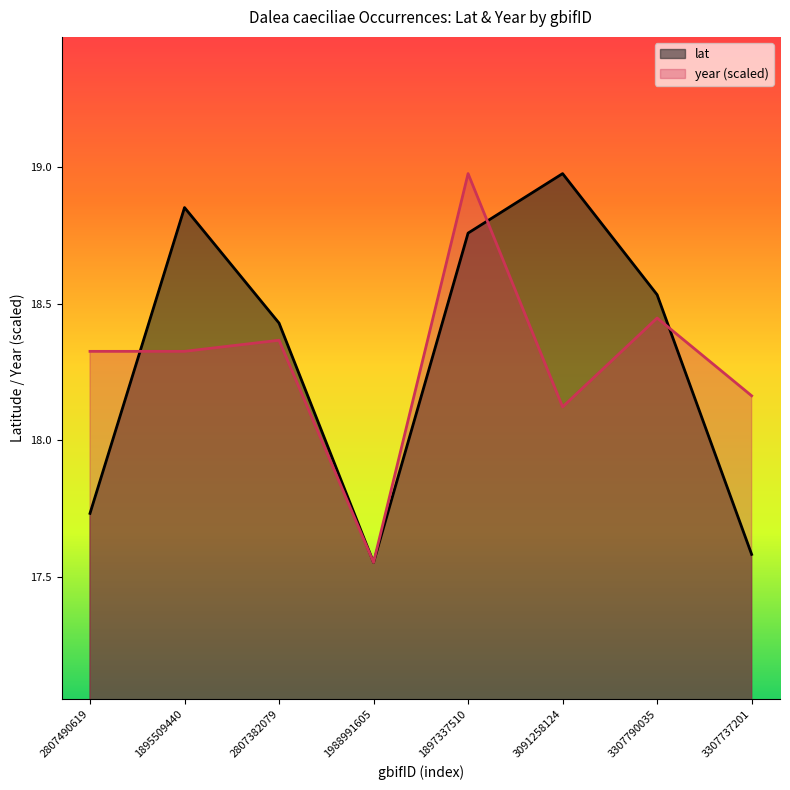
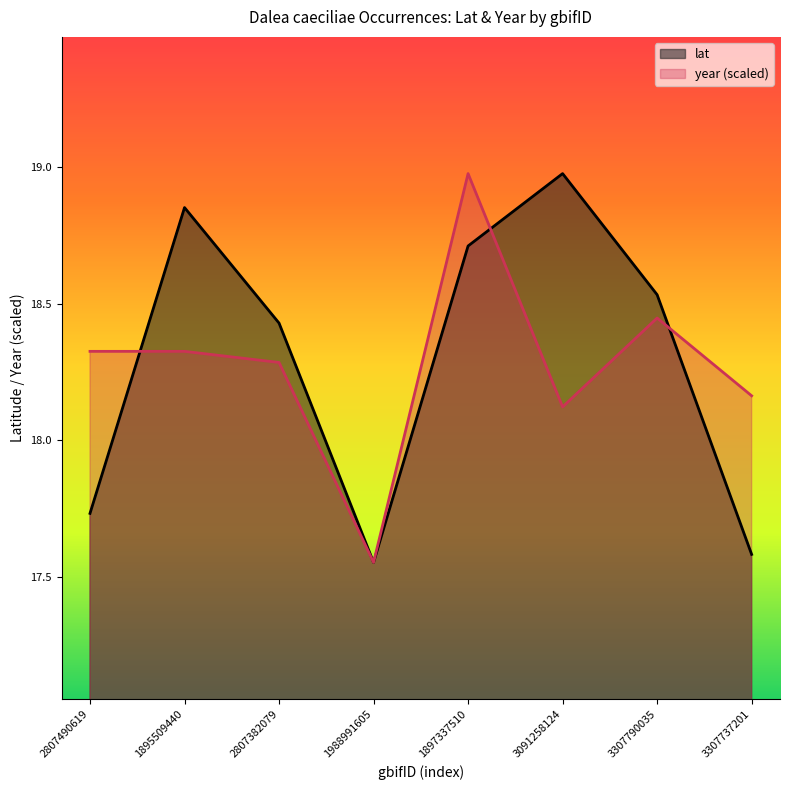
  {
    "lat": {
      "2807490619": 17.73,
      "1895509440": 18.85,
      "2807382079": 18.43,
-     "1897337510": 18.76,
+     "1897337510": 18.71,
      "3091258124": 18.98,
      "3307790035": 18.53,
      "3307737201": 17.58
    },
    "year (scaled)": {
      "2807490619": 18.33,
      "1895509440": 18.33,
-     "2807382079": 18.37,
+     "2807382079": 18.29,
      "1897337510": 18.98,
      "3091258124": 18.12,
      "3307790035": 18.45,
      "3307737201": 18.16
    }
  }
